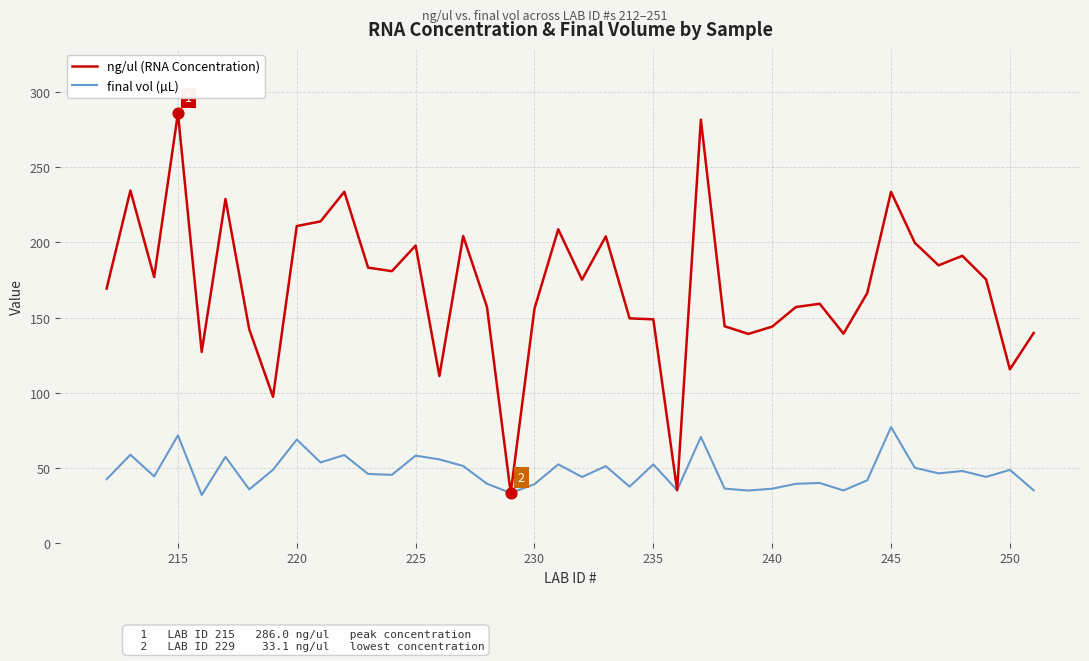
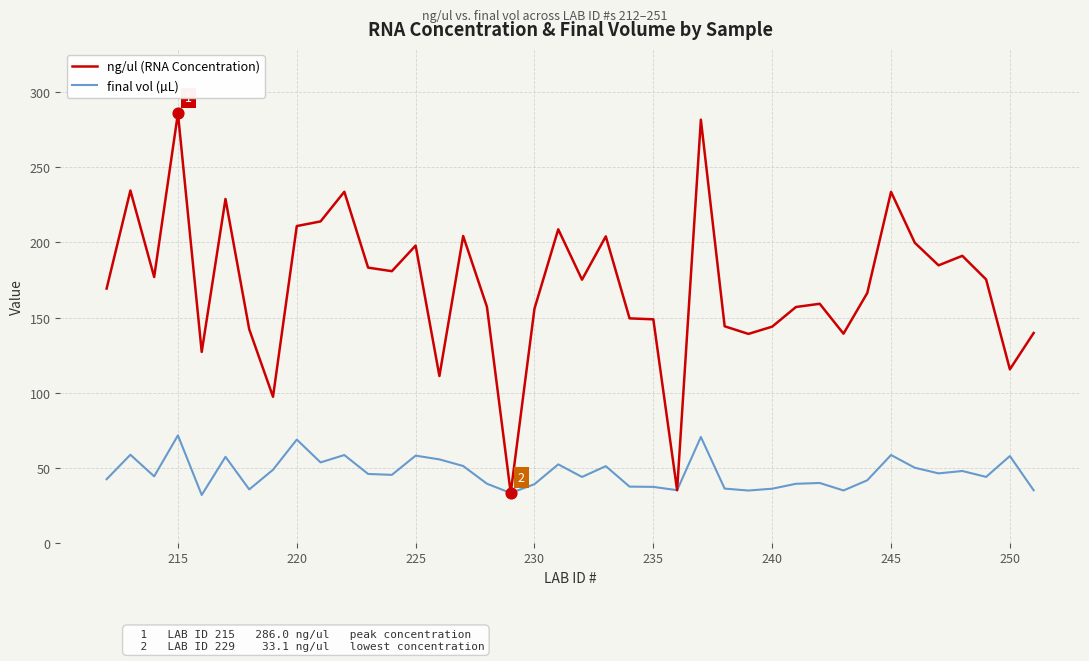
  {
    "final vol (µL)": {
      "215": 72,
      "220": 69,
      "225": 58,
-     "235": 52,
+     "235": 37,
      "240": 36,
-     "245": 77,
-     "250": 49
+     "245": 58,
+     "250": 58
    }
  }
